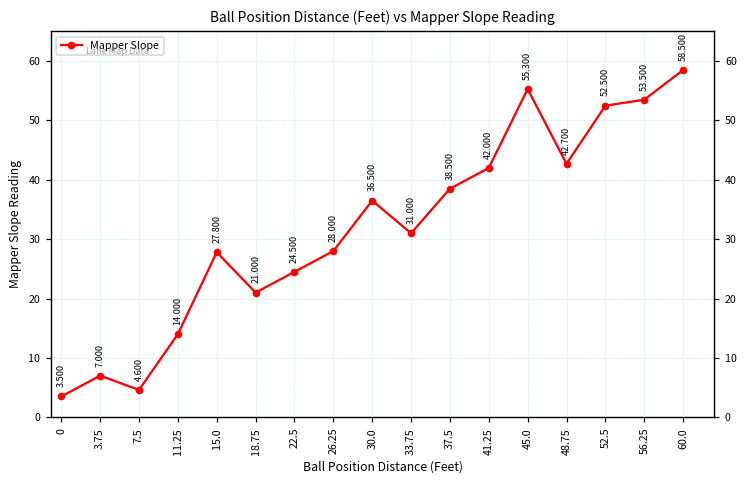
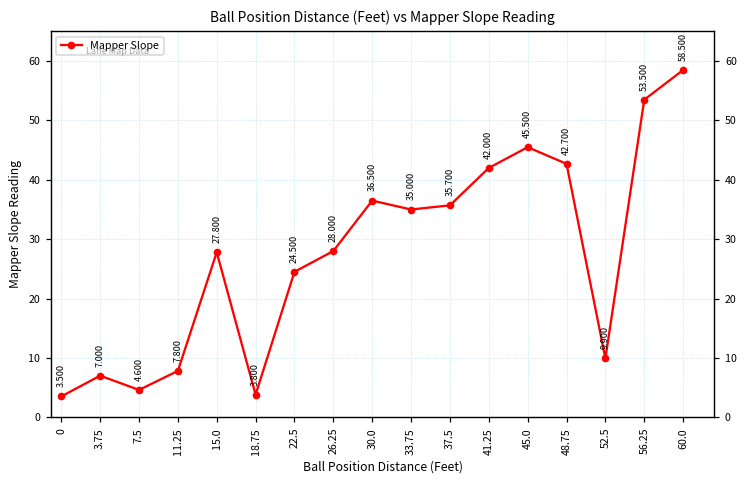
  {
    "0": 3.500,
    "3.75": 7.000,
    "7.5": 4.600,
-   "11.25": 14.000,
+   "11.25": 7.800,
    "15.0": 27.800,
-   "18.75": 21.000,
+   "18.75": 3.800,
    "22.5": 24.500,
    "26.25": 28.000,
    "30.0": 36.500,
-   "33.75": 31.000,
-   "37.5": 38.500,
+   "33.75": 35.000,
+   "37.5": 35.700,
    "41.25": 42.000,
-   "45.0": 55.300,
+   "45.0": 45.500,
    "48.75": 42.700,
-   "52.5": 52.500,
+   "52.5": 9.900,
    "56.25": 53.500,
    "60.0": 58.500
  }
